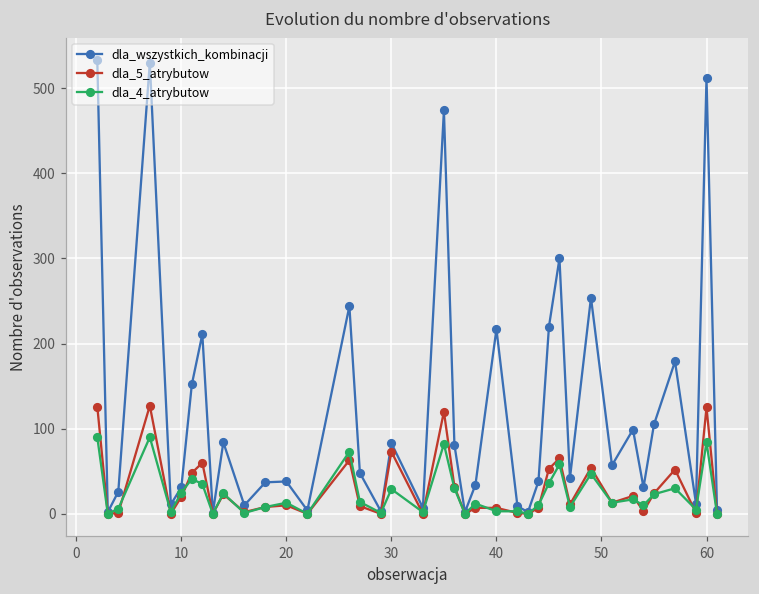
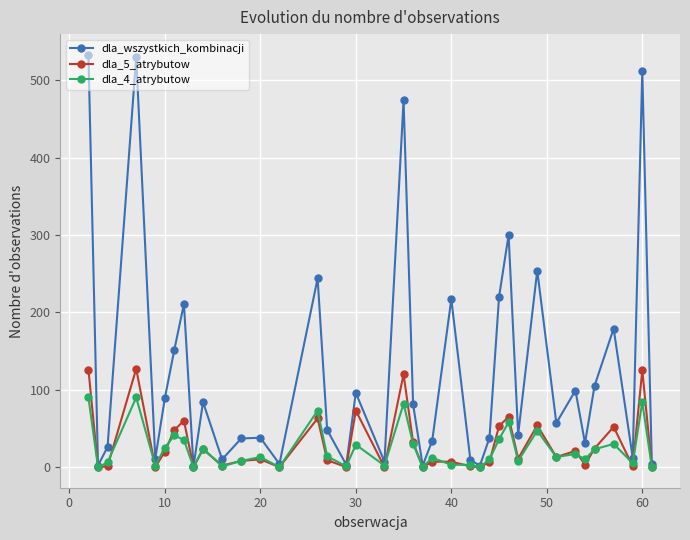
  {
    "dla_wszystkich_kombinacji": {
-     "10": 30,
+     "10": 90,
      "20": 40,
-     "30": 80,
+     "30": 100,
      "40": 220,
      "60": 510
    },
    "dla_5_atrybutow": {
      "10": 20,
      "30": 70,
      "40": 10,
      "60": 130
    },
    "dla_4_atrybutow": {
      "10": 30,
      "30": 30,
      "40": 0,
      "60": 80
    }
  }
